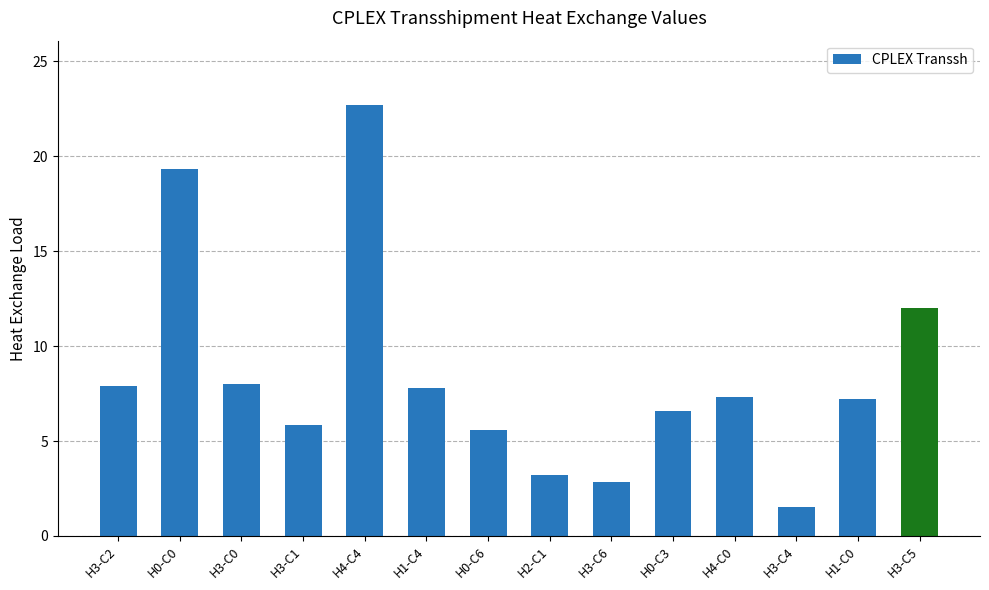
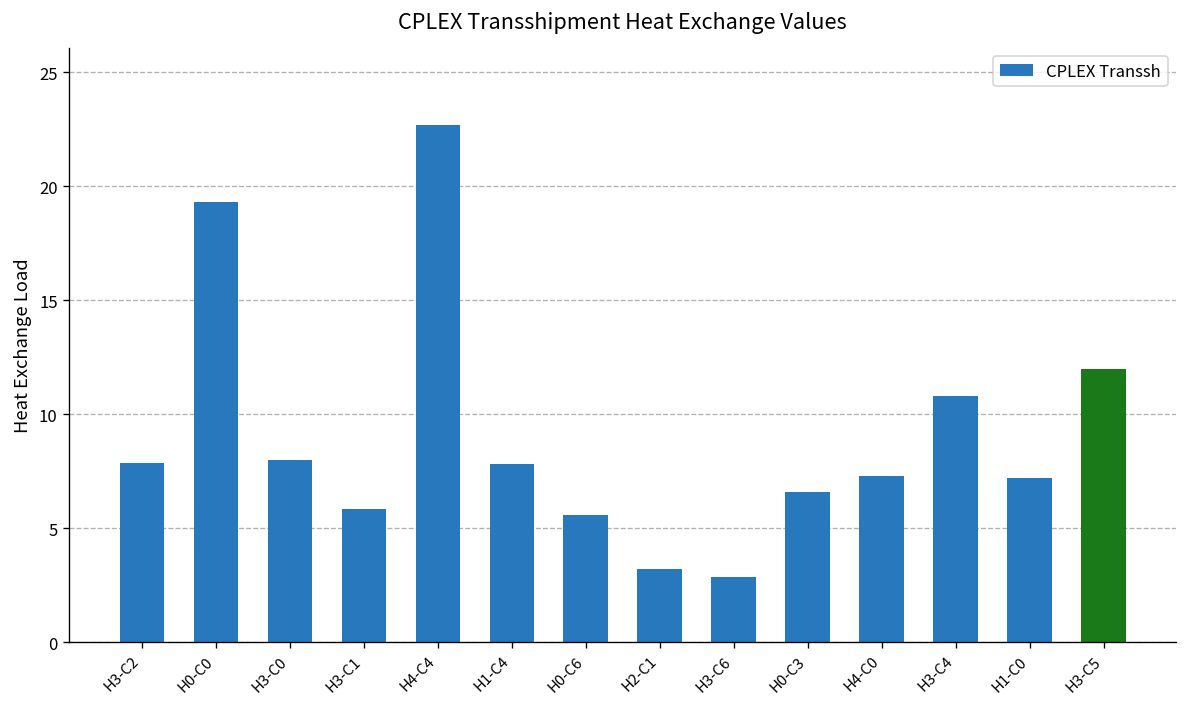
  {
    "H3-C2": 7.9,
    "H0-C0": 19.3,
    "H3-C0": 8.0,
    "H3-C1": 5.8,
    "H4-C4": 22.7,
    "H1-C4": 7.8,
    "H0-C6": 5.6,
    "H2-C1": 3.2,
    "H3-C6": 2.9,
    "H0-C3": 6.6,
    "H4-C0": 7.3,
-   "H3-C4": 1.5,
+   "H3-C4": 10.8,
    "H1-C0": 7.2,
    "H3-C5": 12.0
  }
